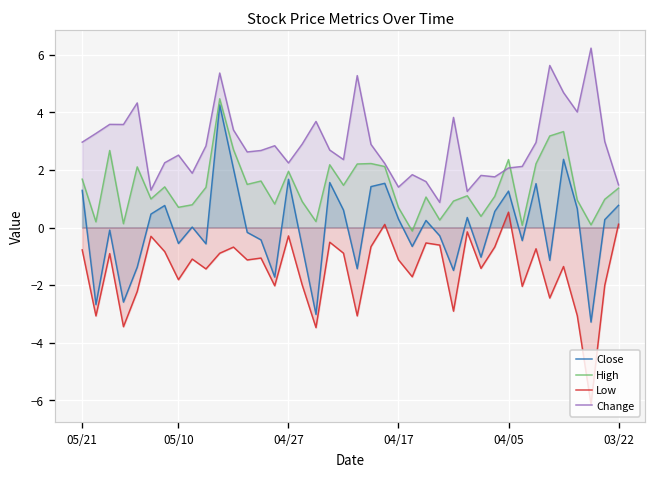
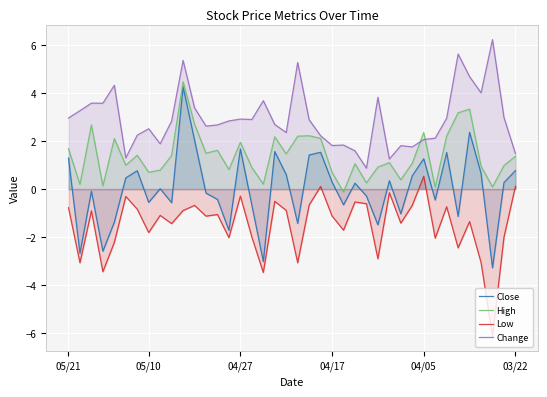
  {
    "Change": {
      "05/21": 3.0,
      "05/10": 2.5,
-     "04/27": 2.2,
-     "04/17": 1.4,
+     "04/27": 2.9,
+     "04/17": 1.8,
      "04/05": 2.1,
      "03/22": 1.5
    }
  }
